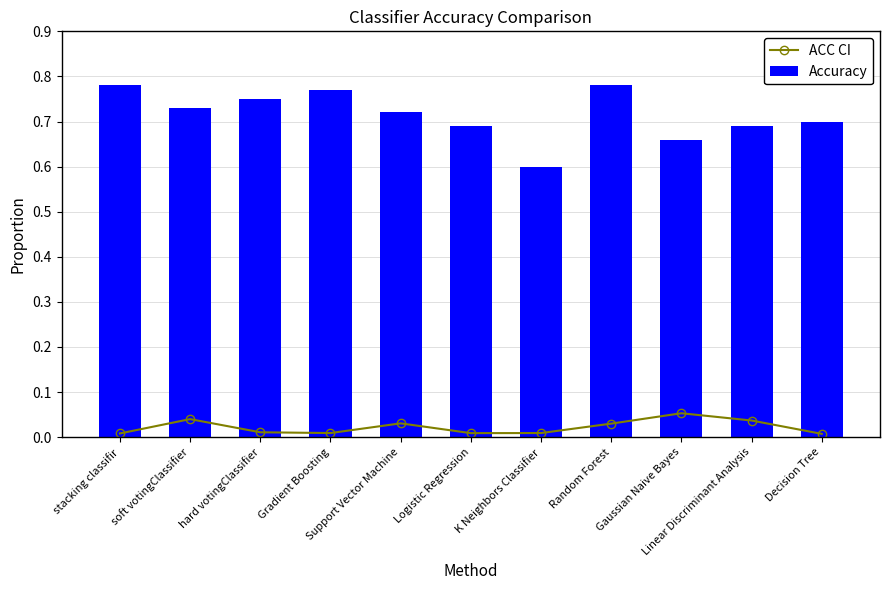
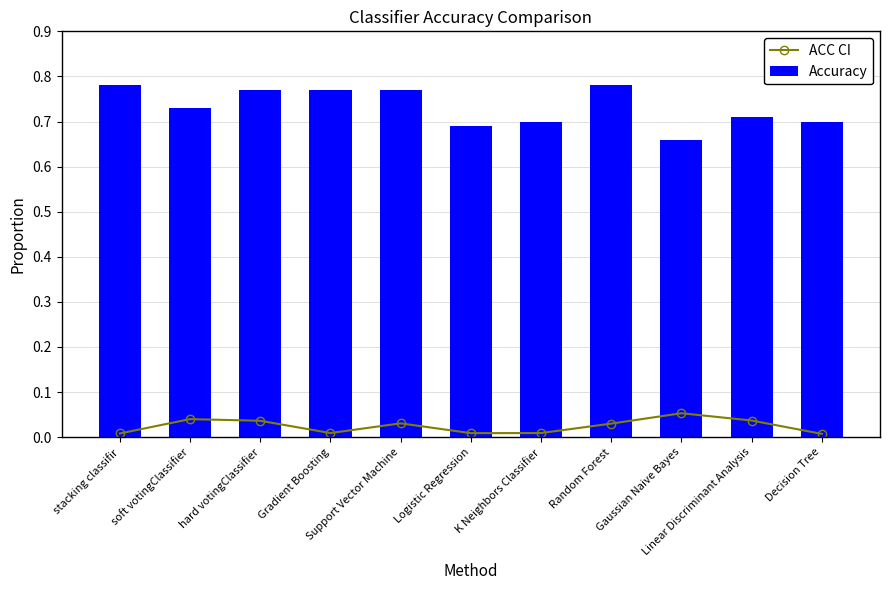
  {
    "ACC CI": {
      "stacking classifir": 0.01,
      "soft votingClassifier": 0.04,
-     "hard votingClassifier": 0.01,
+     "hard votingClassifier": 0.04,
      "Gradient Boosting": 0.01,
      "Support Vector Machine": 0.03,
      "Logistic Regression": 0.01,
      "K Neighbors Classifier": 0.01,
      "Random Forest": 0.03,
      "Gaussian Naive Bayes": 0.05,
      "Linear Discriminant Analysis": 0.04,
      "Decision Tree": 0.01
    },
    "Accuracy": {
      "stacking classifir": 0.78,
      "soft votingClassifier": 0.73,
-     "hard votingClassifier": 0.75,
+     "hard votingClassifier": 0.77,
      "Gradient Boosting": 0.77,
-     "Support Vector Machine": 0.72,
+     "Support Vector Machine": 0.77,
      "Logistic Regression": 0.69,
-     "K Neighbors Classifier": 0.6,
+     "K Neighbors Classifier": 0.7,
      "Random Forest": 0.78,
      "Gaussian Naive Bayes": 0.66,
-     "Linear Discriminant Analysis": 0.69,
+     "Linear Discriminant Analysis": 0.71,
      "Decision Tree": 0.70
    }
  }
